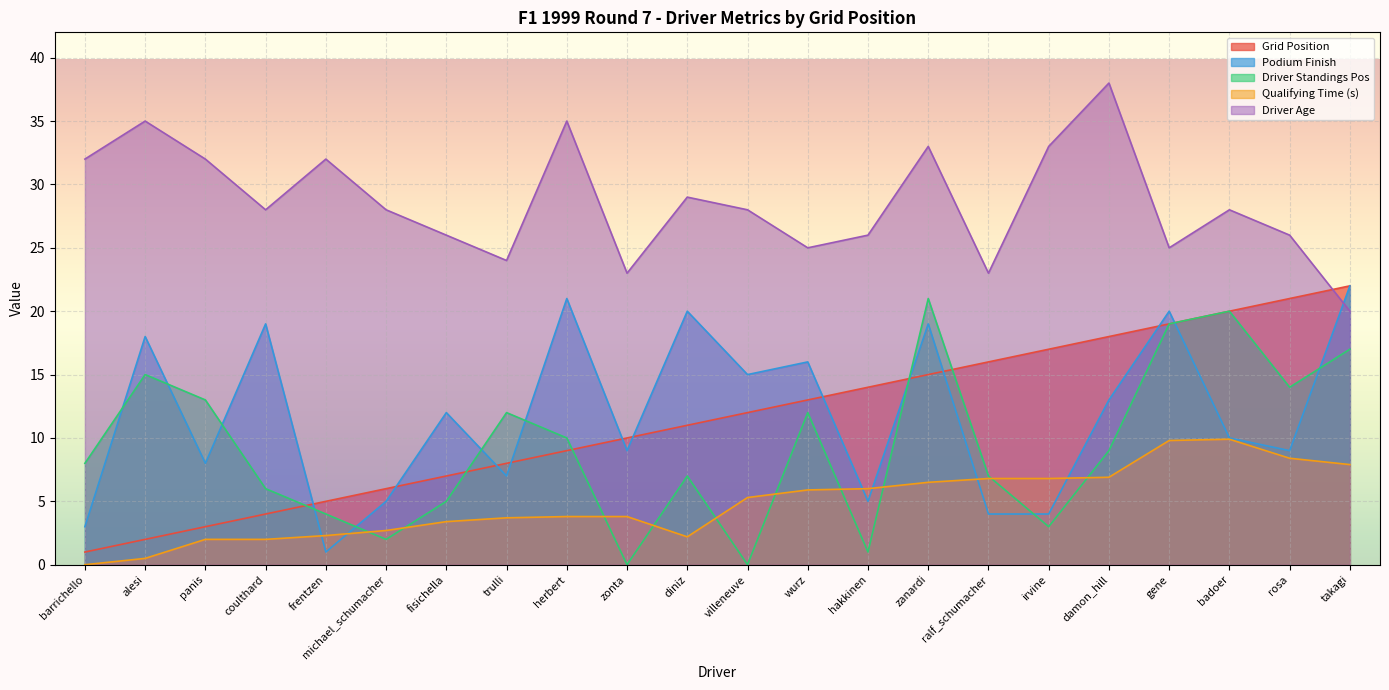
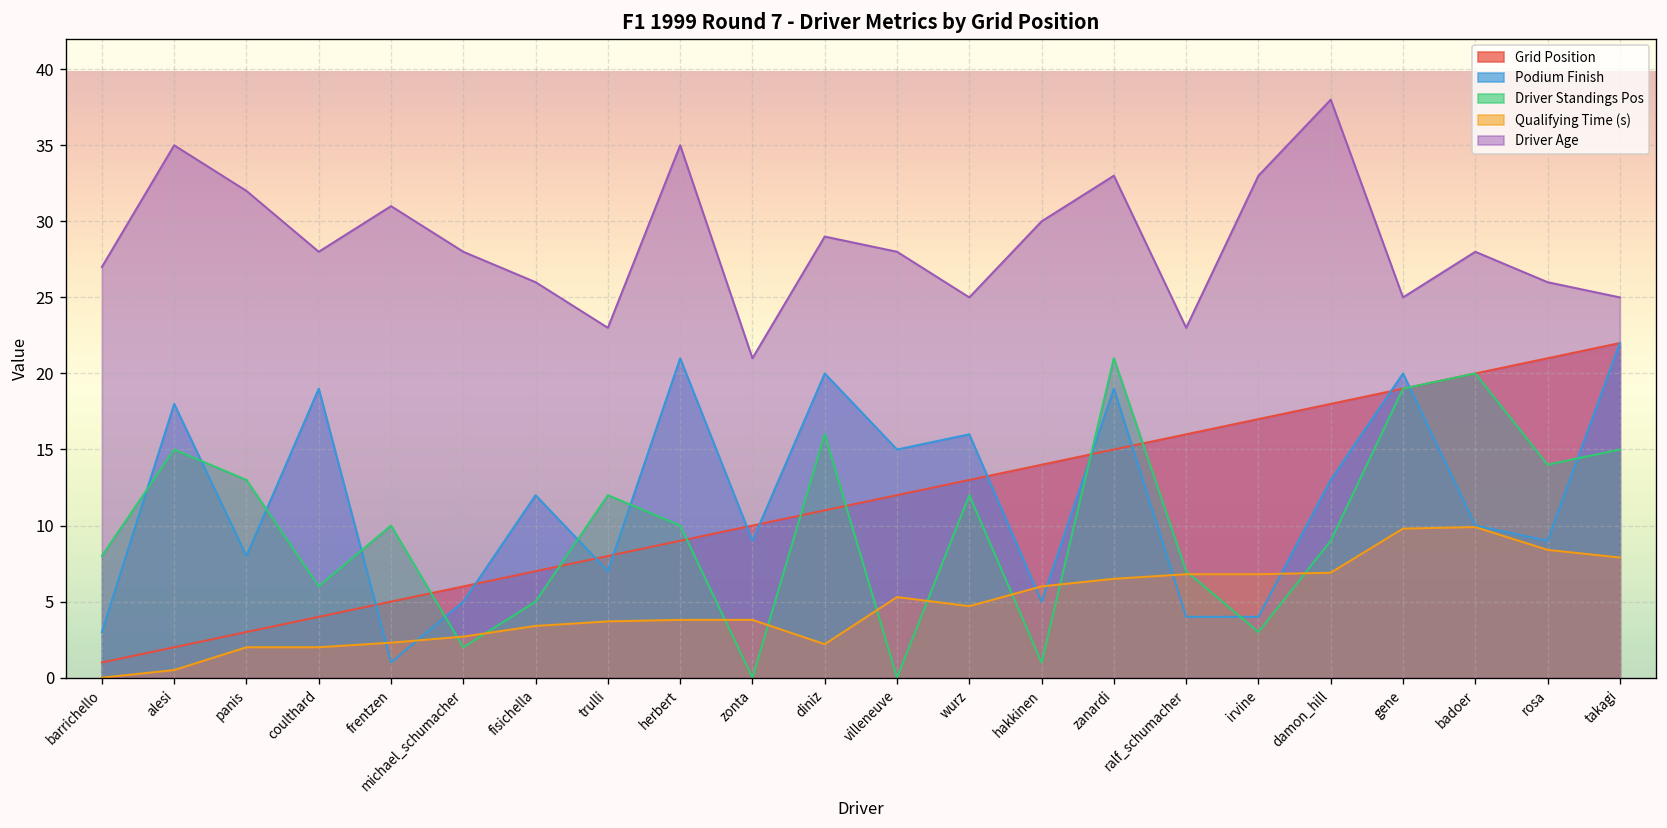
  {
    "Grid Position": {
      "barrichello": 1.0,
      "alesi": 2.0,
      "panis": 3.0,
      "coulthard": 4.0,
      "frentzen": 5.0,
      "michael_schumacher": 6.0,
      "fisichella": 7.0,
      "trulli": 8.0,
      "herbert": 9.0,
      "zonta": 10.0,
      "diniz": 11.0,
      "villeneuve": 12.0,
      "wurz": 13.0,
      "hakkinen": 14.0,
      "zanardi": 15.0,
      "ralf_schumacher": 16.0,
      "irvine": 17.0,
      "damon_hill": 18.0,
      "rosa": 21.0
    },
    "Podium Finish": {
      "barrichello": 3.0,
      "alesi": 18.0,
      "panis": 8.0,
      "coulthard": 19.0,
      "frentzen": 1.0,
      "michael_schumacher": 5.0,
      "fisichella": 12.0,
      "trulli": 7.0,
      "herbert": 21.0,
      "zonta": 9.0,
      "diniz": 20.0,
      "villeneuve": 15.0,
      "wurz": 16.0,
      "hakkinen": 5.0,
      "zanardi": 19.0,
      "ralf_schumacher": 4.0,
      "irvine": 4.0,
      "damon_hill": 13.0,
      "gene": 20.0,
      "rosa": 9.0
    },
    "Driver Standings Pos": {
      "barrichello": 8,
      "alesi": 15,
      "panis": 13,
      "coulthard": 6,
-     "frentzen": 4,
+     "frentzen": 10,
      "michael_schumacher": 2,
      "fisichella": 5,
      "trulli": 12,
      "herbert": 10,
      "zonta": 0,
-     "diniz": 7,
+     "diniz": 16,
      "villeneuve": 0,
      "wurz": 12,
      "hakkinen": 1,
      "zanardi": 21,
      "irvine": 3,
      "damon_hill": 9,
      "rosa": 14,
-     "takagi": 17
+     "takagi": 15
    },
    "Qualifying Time (s)": {
      "barrichello": 0.0,
      "alesi": 0.5,
      "panis": 2.0,
      "coulthard": 2.0,
      "frentzen": 2.3,
      "michael_schumacher": 2.7,
      "fisichella": 3.4,
      "trulli": 3.7,
      "herbert": 3.8,
      "zonta": 3.8,
      "diniz": 2.2,
      "villeneuve": 5.3,
-     "wurz": 5.9,
+     "wurz": 4.7,
      "hakkinen": 6.0,
      "zanardi": 6.5,
      "irvine": 6.8,
      "damon_hill": 6.9,
      "gene": 9.8,
      "rosa": 8.4,
      "takagi": 7.9
    },
    "Driver Age": {
-     "barrichello": 32,
+     "barrichello": 27,
      "alesi": 35,
      "panis": 32,
      "coulthard": 28,
-     "frentzen": 32,
+     "frentzen": 31,
      "michael_schumacher": 28,
      "fisichella": 26,
-     "trulli": 24,
+     "trulli": 23,
      "herbert": 35,
-     "zonta": 23,
+     "zonta": 21,
      "diniz": 29,
      "villeneuve": 28,
      "wurz": 25,
-     "hakkinen": 26,
+     "hakkinen": 30,
      "zanardi": 33,
      "ralf_schumacher": 23,
      "irvine": 33,
      "damon_hill": 38,
      "gene": 25,
      "badoer": 28,
      "rosa": 26,
-     "takagi": 20
+     "takagi": 25
    }
  }
